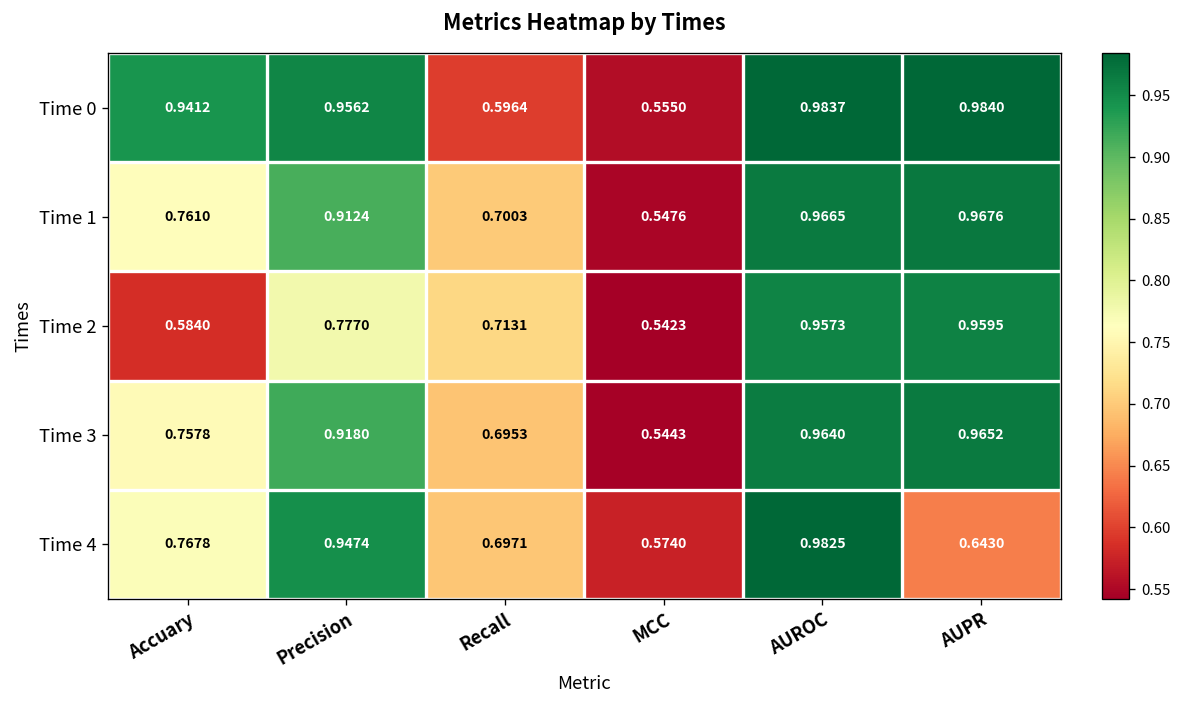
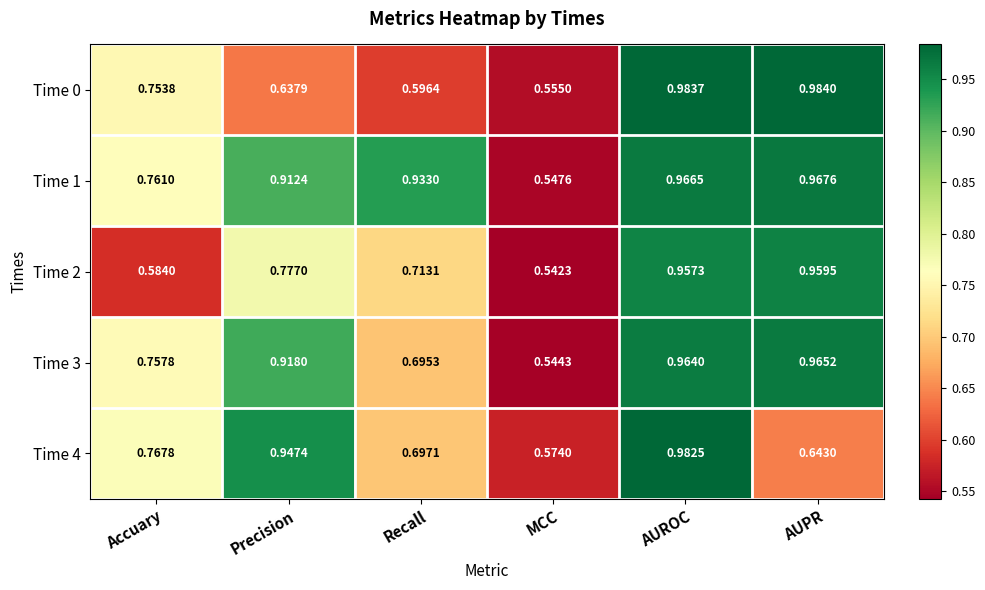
  {
    "Time 0": {
-     "Accuary": 0.9412,
-     "Precision": 0.9562,
+     "Accuary": 0.7538,
+     "Precision": 0.6379,
      "Recall": 0.5964,
      "MCC": 0.5550,
      "AUROC": 0.9837,
      "AUPR": 0.9840
    },
    "Time 1": {
      "Accuary": 0.7610,
      "Precision": 0.9124,
-     "Recall": 0.7003,
+     "Recall": 0.9330,
      "MCC": 0.5476,
      "AUROC": 0.9665,
      "AUPR": 0.9676
    },
    "Time 2": {
      "Accuary": 0.5840,
      "Precision": 0.7770,
      "Recall": 0.7131,
      "MCC": 0.5423,
      "AUROC": 0.9573,
      "AUPR": 0.9595
    },
    "Time 3": {
      "Accuary": 0.7578,
      "Precision": 0.9180,
      "Recall": 0.6953,
      "MCC": 0.5443,
      "AUROC": 0.9640,
      "AUPR": 0.9652
    },
    "Time 4": {
      "Accuary": 0.7678,
      "Precision": 0.9474,
      "Recall": 0.6971,
      "MCC": 0.5740,
      "AUROC": 0.9825,
      "AUPR": 0.6430
    }
  }
